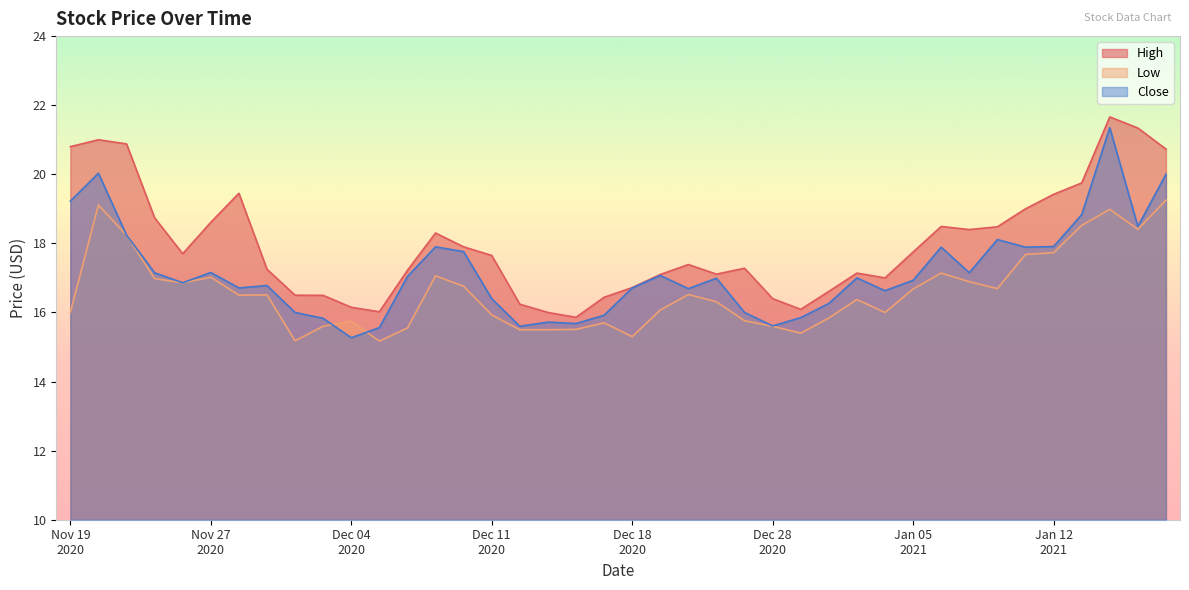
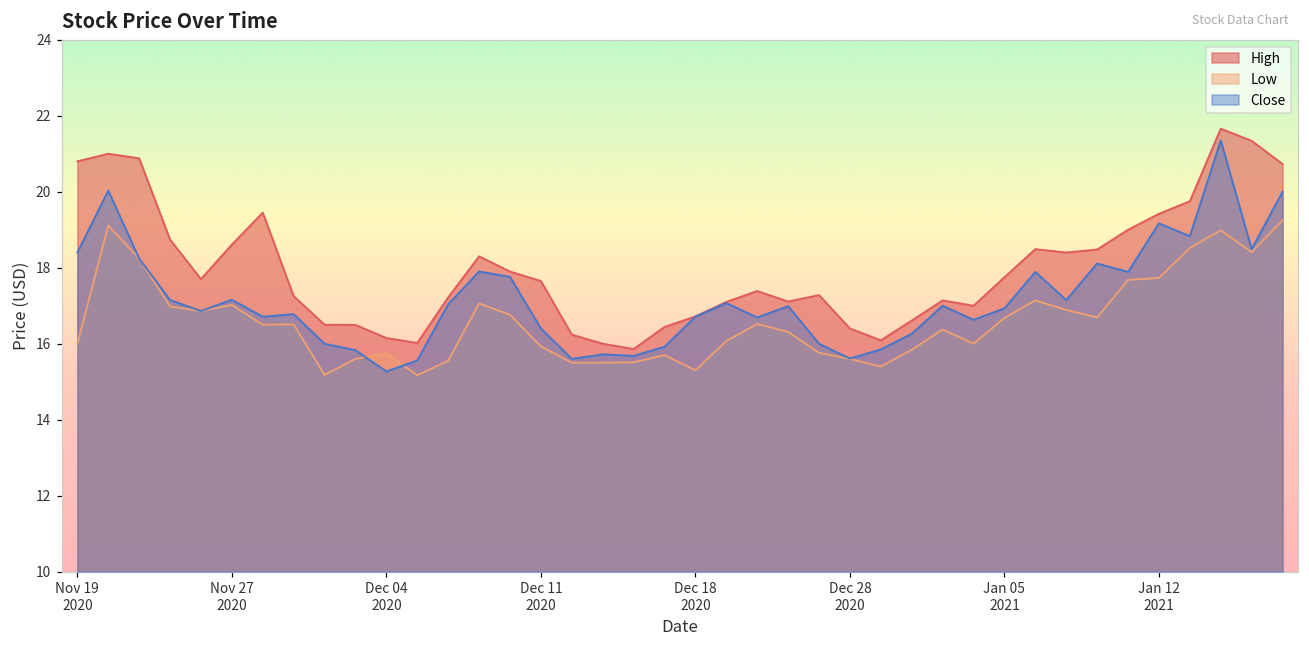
  {
    "Close": {
-     "Nov 19 2020": 19.2,
+     "Nov 19 2020": 18.4,
      "Nov 27 2020": 17.2,
      "Dec 04 2020": 15.3,
      "Dec 11 2020": 16.4,
      "Jan 05 2021": 16.9,
-     "Jan 12 2021": 17.9
+     "Jan 12 2021": 19.2
    }
  }
